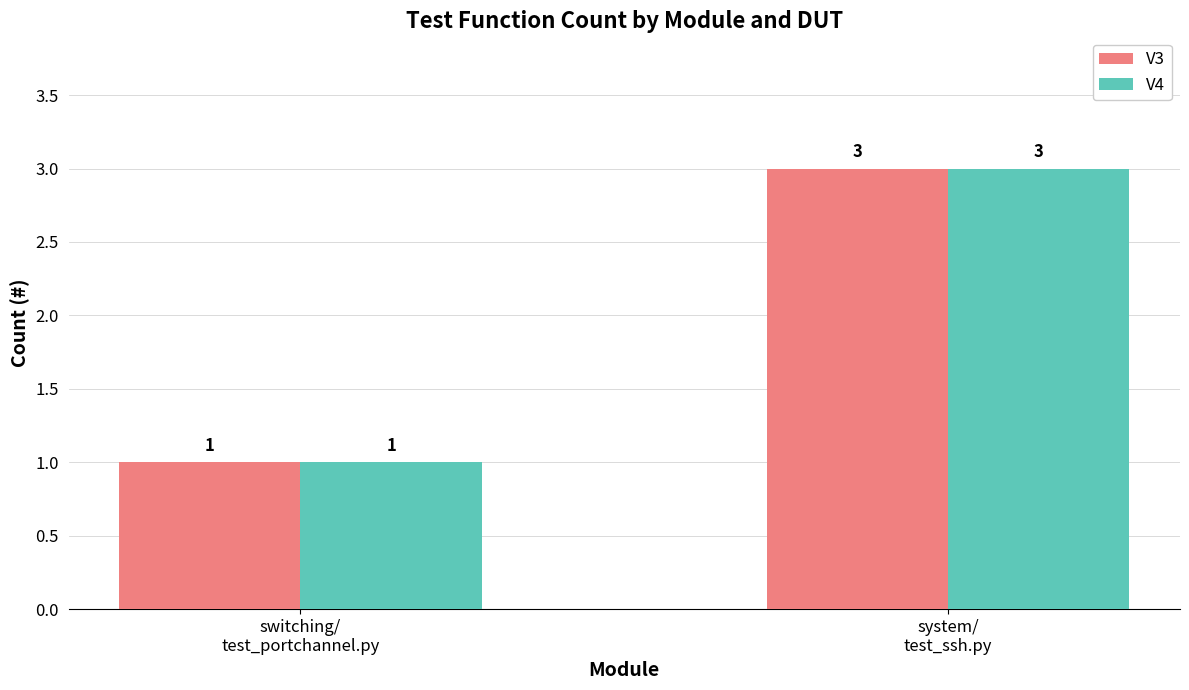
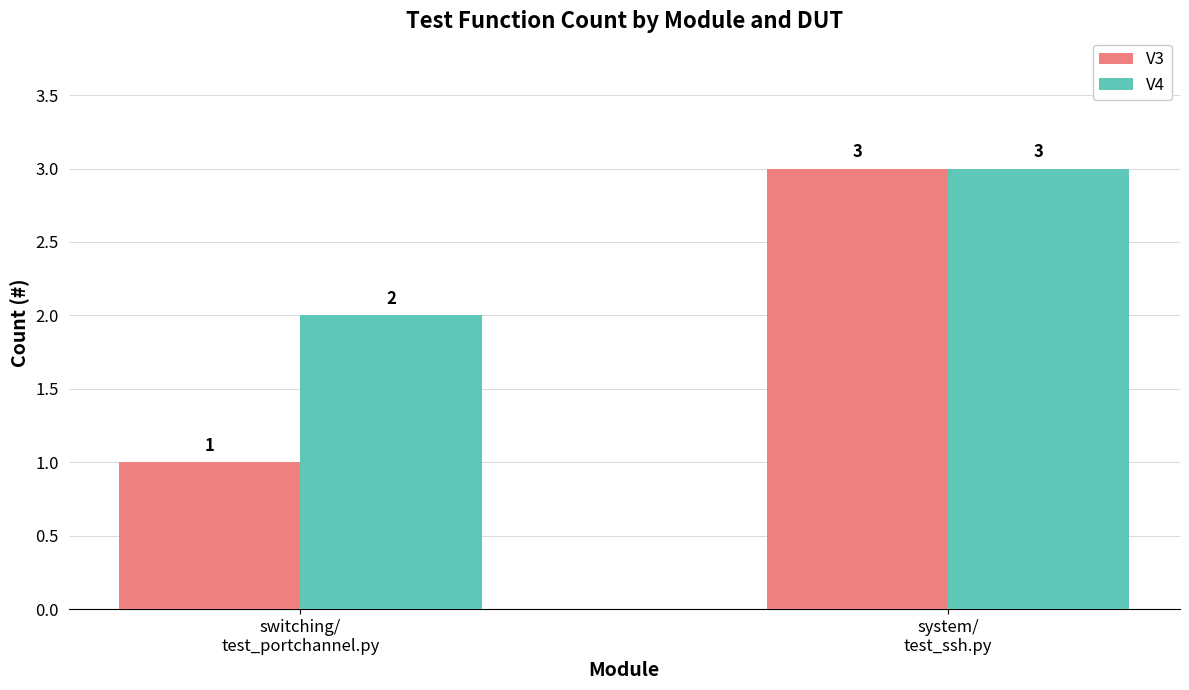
  {
    "V3": {
      "switching/ test_portchannel.py": 1,
      "system/ test_ssh.py": 3
    },
    "V4": {
-     "switching/ test_portchannel.py": 1,
+     "switching/ test_portchannel.py": 2,
      "system/ test_ssh.py": 3
    }
  }
